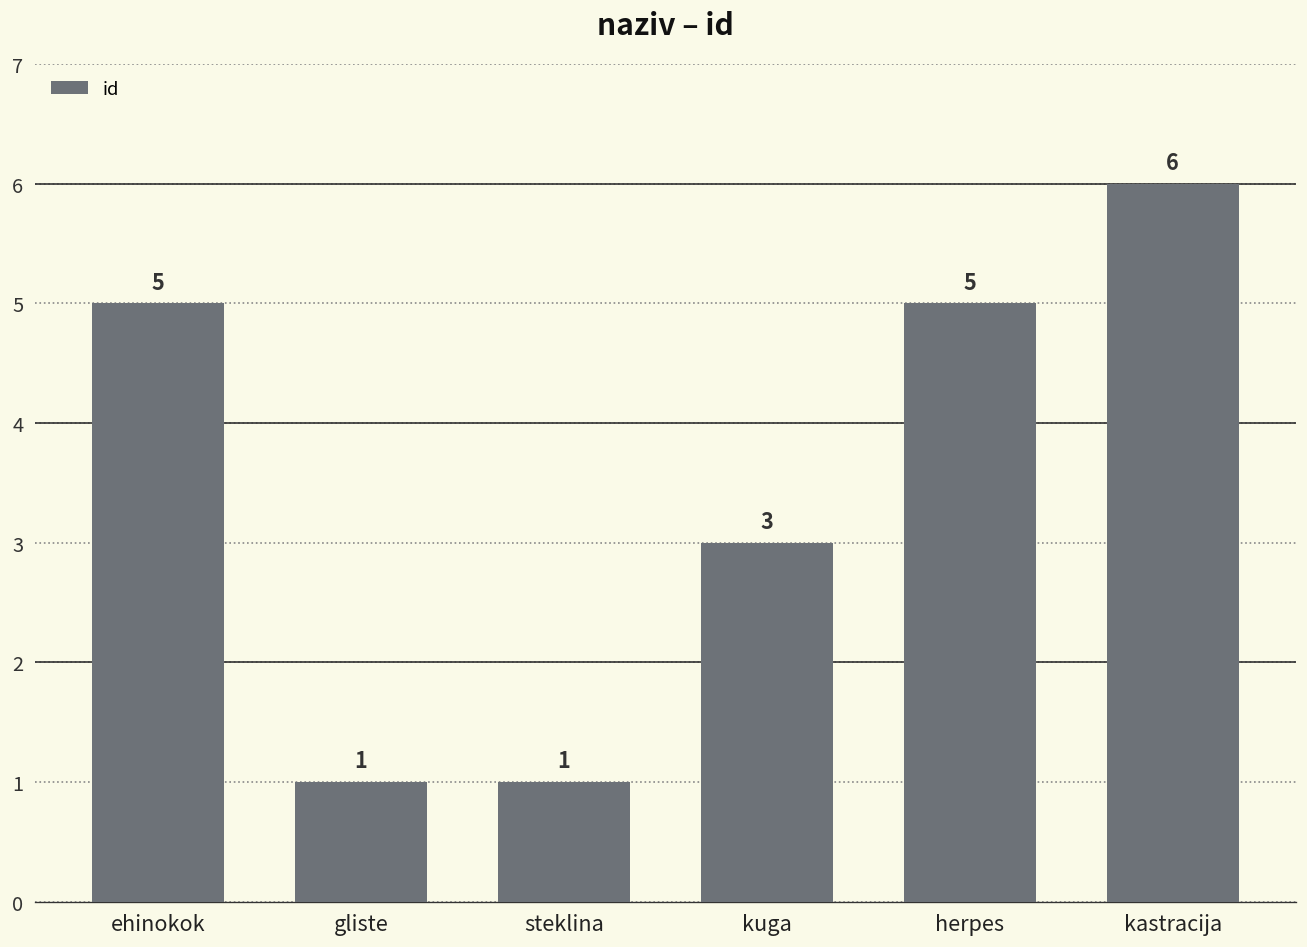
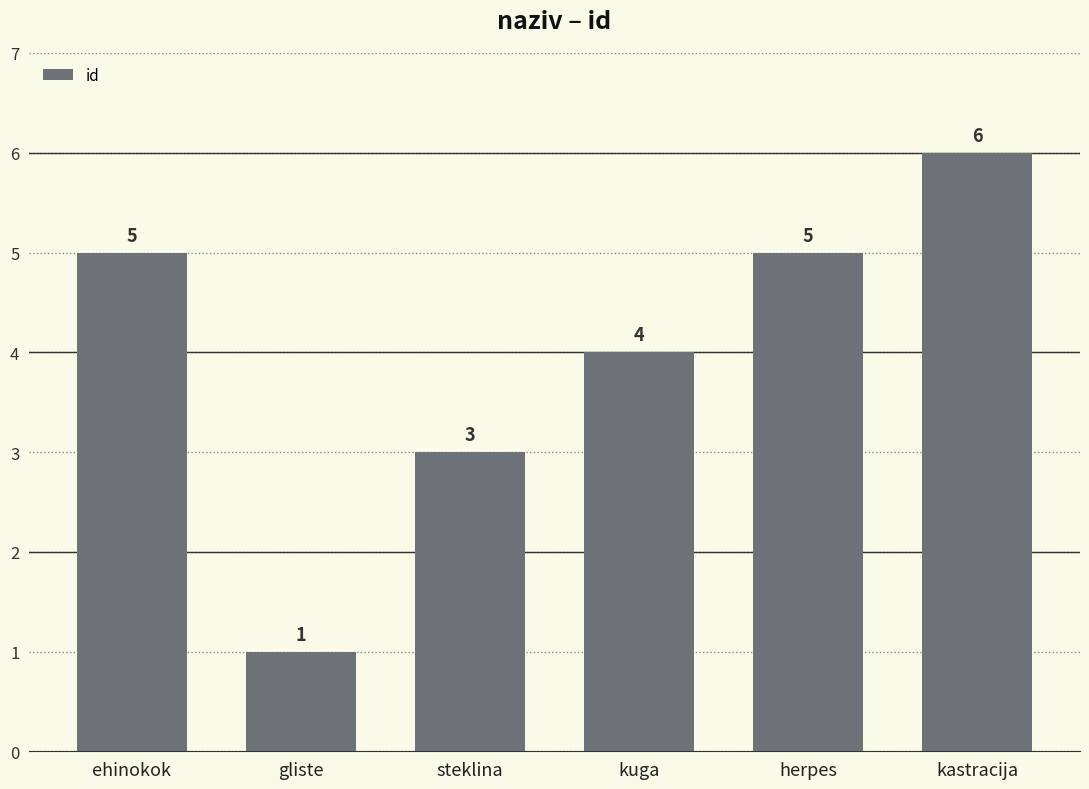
  {
    "ehinokok": 5,
    "gliste": 1,
-   "steklina": 1,
-   "kuga": 3,
+   "steklina": 3,
+   "kuga": 4,
    "herpes": 5,
    "kastracija": 6
  }
